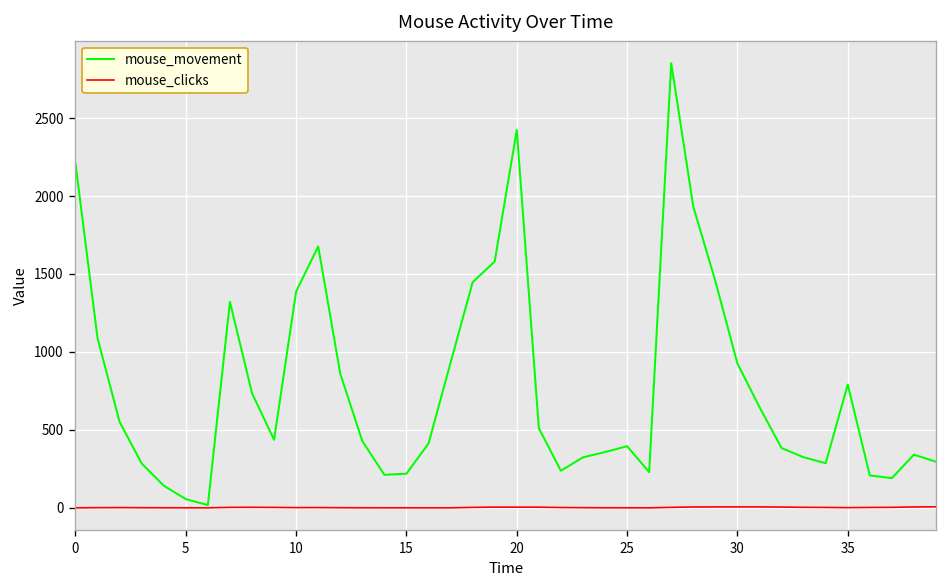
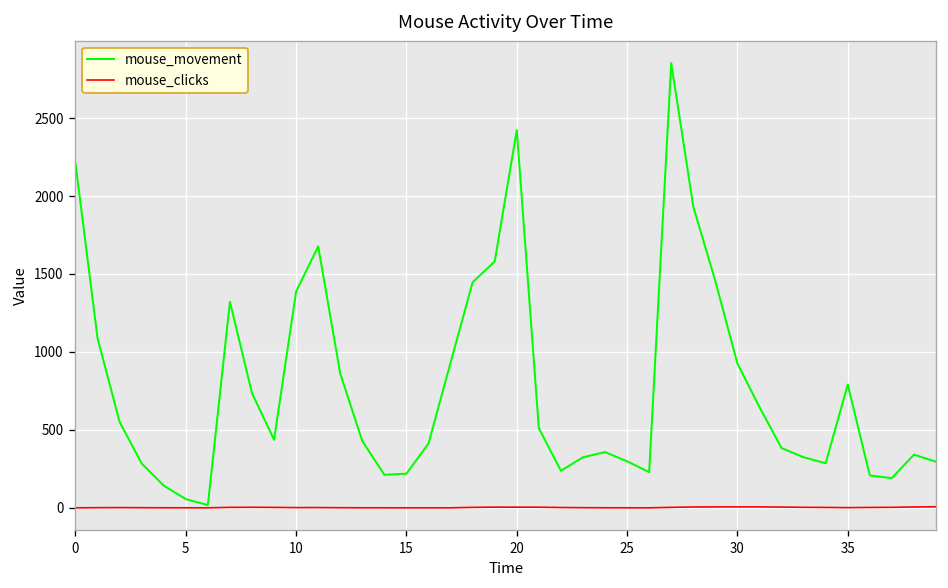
  {
    "mouse_movement": {
      "0": 2210,
      "5": 60,
      "10": 1390,
      "15": 220,
      "20": 2420,
-     "25": 400,
+     "25": 300,
      "30": 930,
      "35": 790
    },
    "mouse_clicks": {
      "0": 0,
      "5": 0,
      "10": 0,
      "15": 0,
      "20": 0,
      "25": 0,
      "30": 10,
      "35": 0
    }
  }
